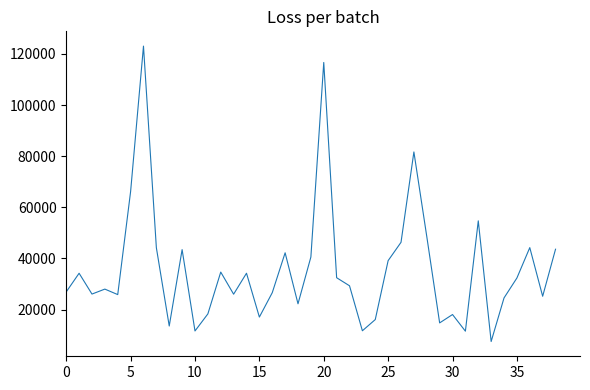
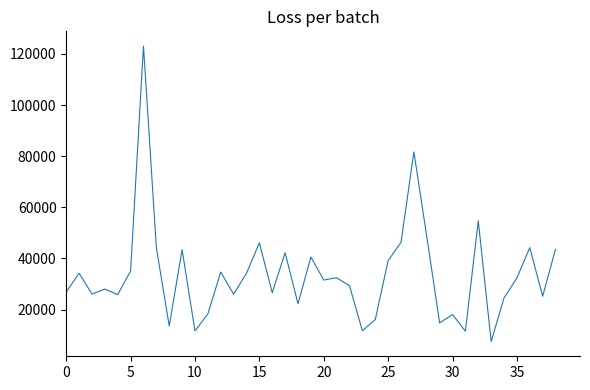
  {
    "0": 27000,
-   "5": 66000,
+   "5": 35000,
    "10": 12000,
-   "15": 17000,
-   "20": 117000,
+   "15": 46000,
+   "20": 32000,
    "25": 39000,
    "30": 18000,
    "35": 32000
  }
